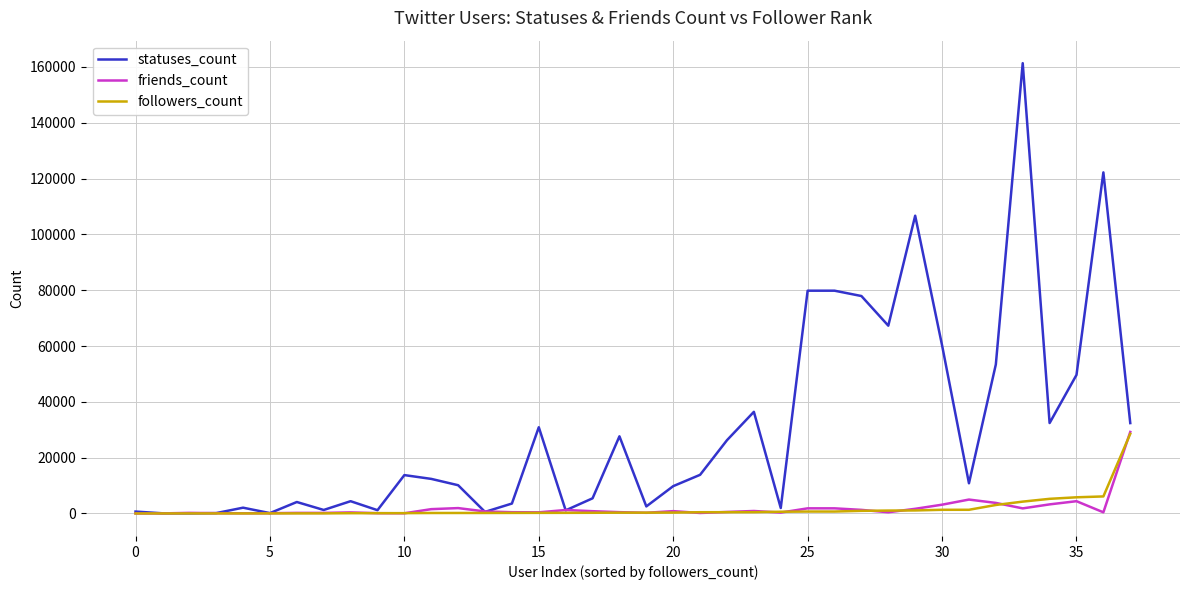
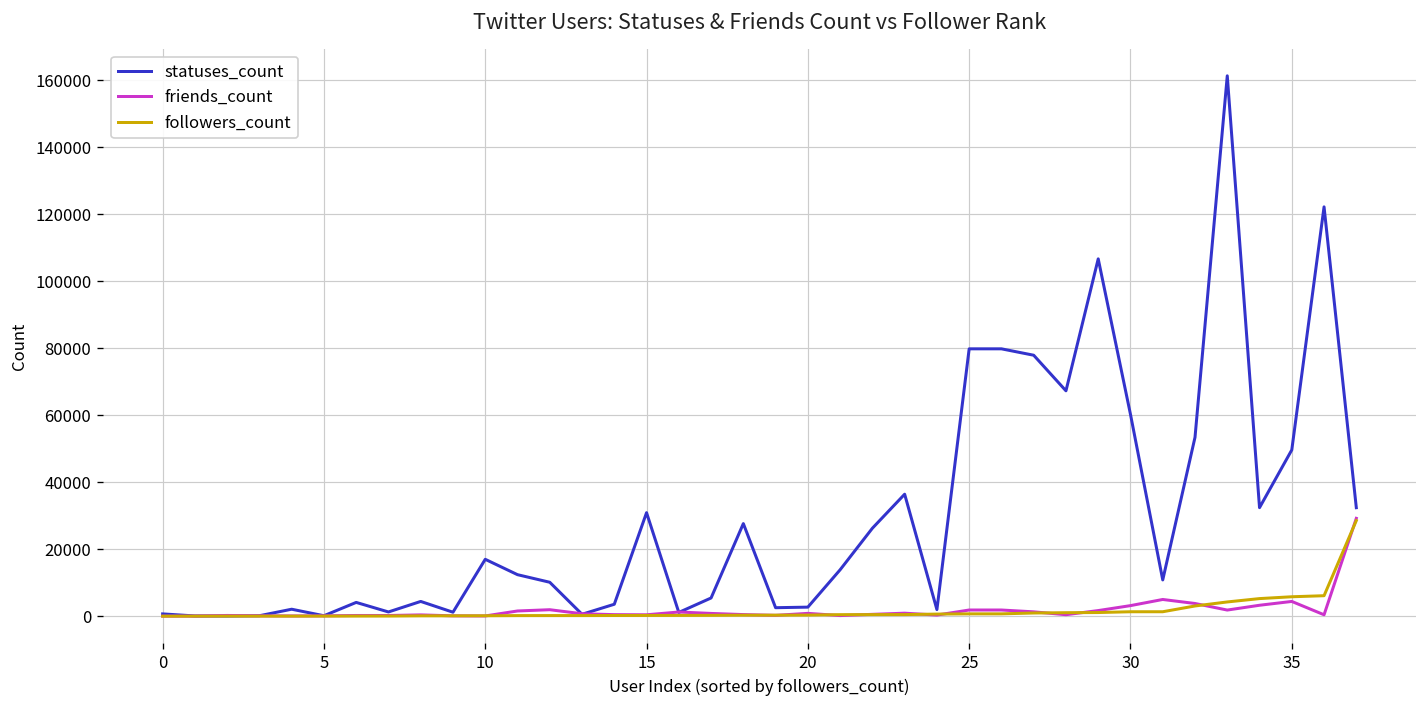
  {
    "statuses_count": {
-     "10": 14000,
+     "10": 17000,
      "15": 31000,
-     "20": 10000,
+     "20": 3000,
      "25": 80000,
      "30": 60000,
      "35": 50000
    },
    "friends_count": {
      "25": 2000,
      "30": 3000,
      "35": 4000
    },
    "followers_count": {
      "25": 1000,
      "30": 1000,
      "35": 6000
    }
  }
